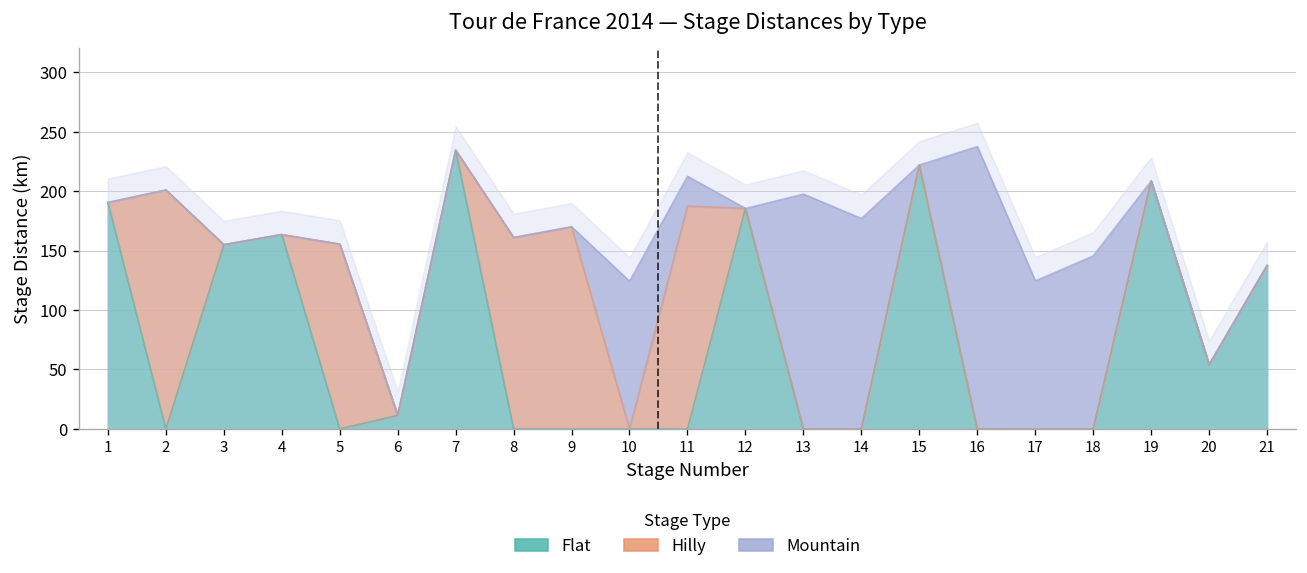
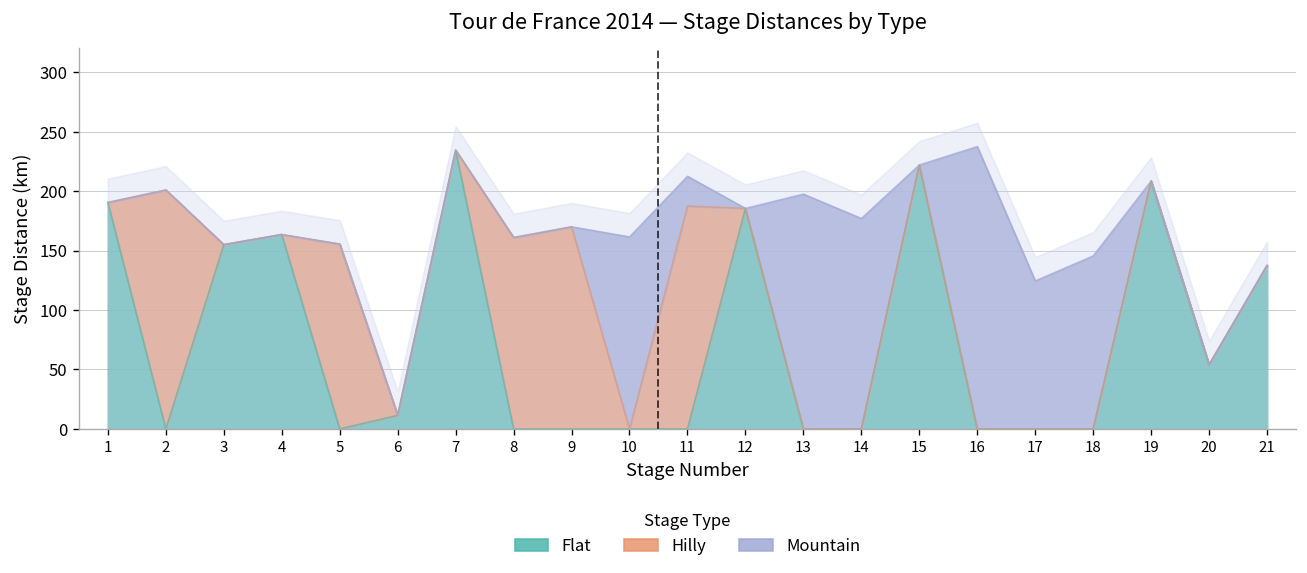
  {
    "Flat": {
      "2": 0,
      "5": 0,
      "8": 0,
      "9": 0,
      "11": 0
    },
    "Hilly": {
      "11": 190
    },
    "Mountain": {
-     "10": 120,
+     "10": 160,
      "11": 30,
      "13": 200,
      "14": 180,
      "16": 240,
      "17": 120,
      "18": 150
    }
  }
